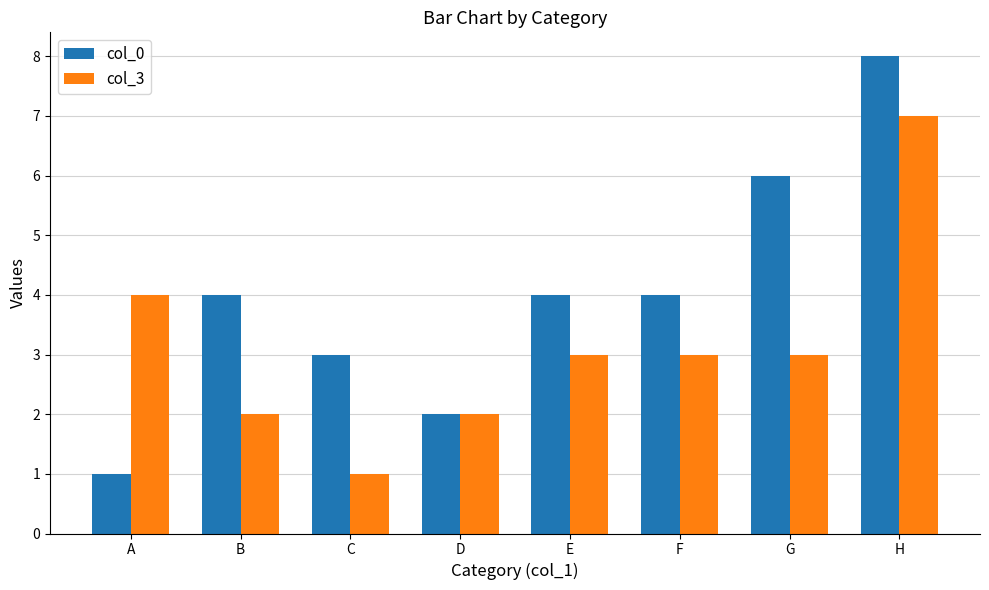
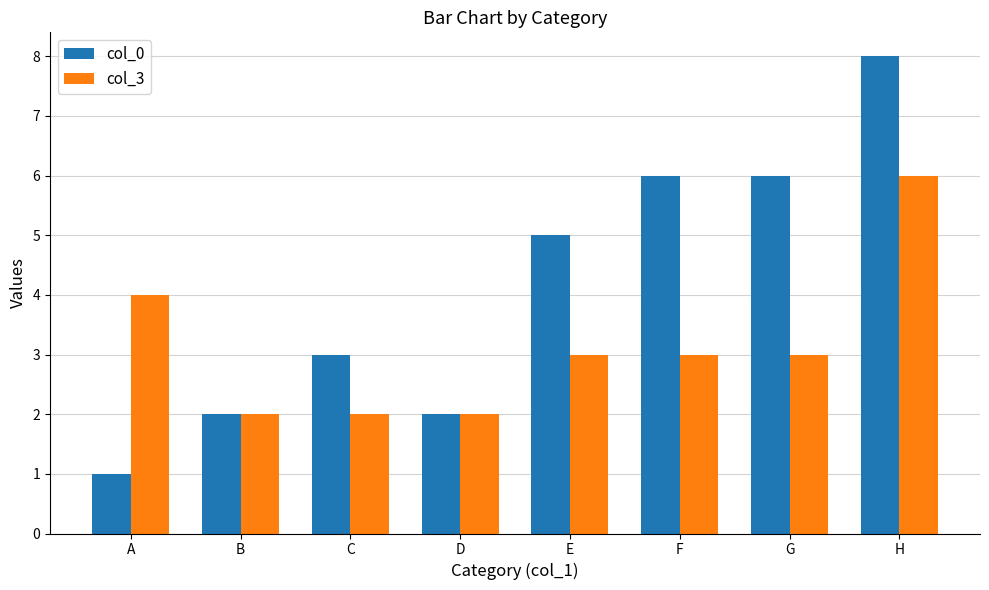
  {
    "col_0": {
      "A": 1,
-     "B": 4,
+     "B": 2,
      "C": 3,
      "D": 2,
-     "E": 4,
-     "F": 4,
+     "E": 5,
+     "F": 6,
      "G": 6,
      "H": 8
    },
    "col_3": {
      "A": 4,
      "B": 2,
-     "C": 1,
+     "C": 2,
      "D": 2,
      "E": 3,
      "F": 3,
      "G": 3,
-     "H": 7
+     "H": 6
    }
  }
